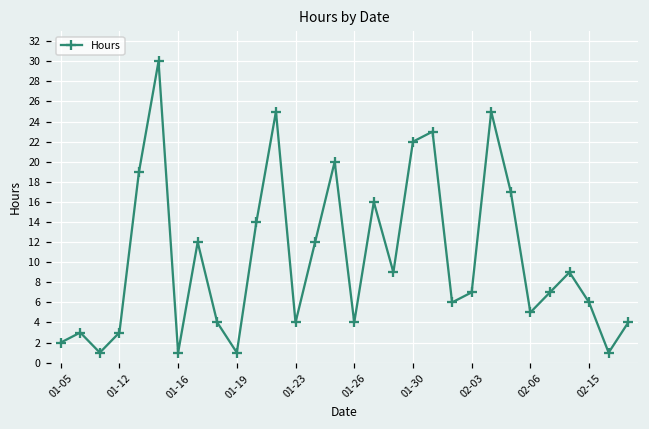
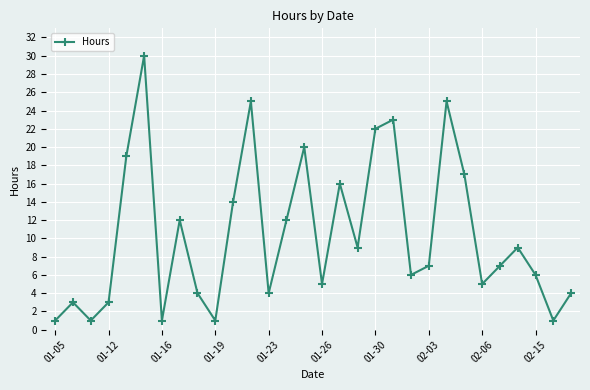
  {
-   "01-05": 2,
+   "01-05": 1,
    "01-12": 3,
    "01-16": 1,
    "01-19": 1,
    "01-23": 4,
-   "01-26": 4,
+   "01-26": 5,
    "01-30": 22,
    "02-03": 7,
    "02-06": 5,
    "02-15": 6
  }
